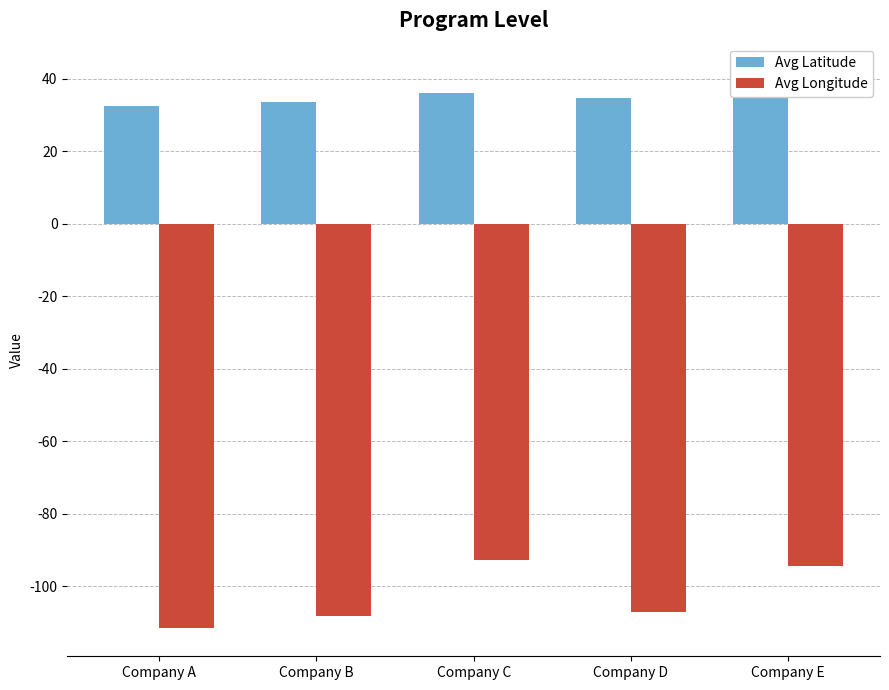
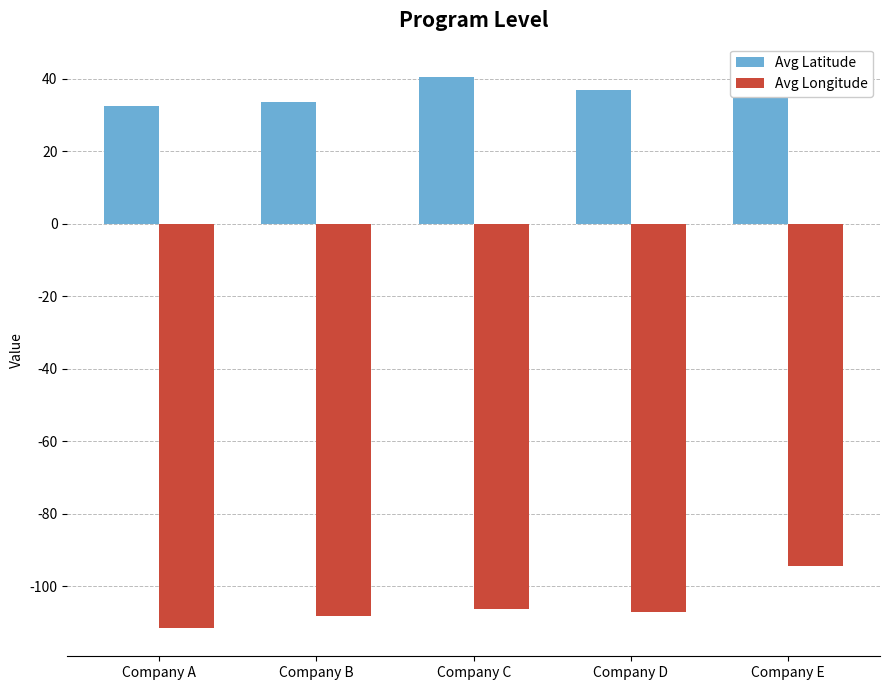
  {
    "Avg Latitude": {
      "Company A": 32,
      "Company B": 33,
-     "Company C": 36,
-     "Company D": 35
+     "Company C": 40,
+     "Company D": 37
    },
    "Avg Longitude": {
      "Company A": -112,
      "Company B": -108,
-     "Company C": -93,
+     "Company C": -106,
      "Company D": -107,
      "Company E": -94
    }
  }
